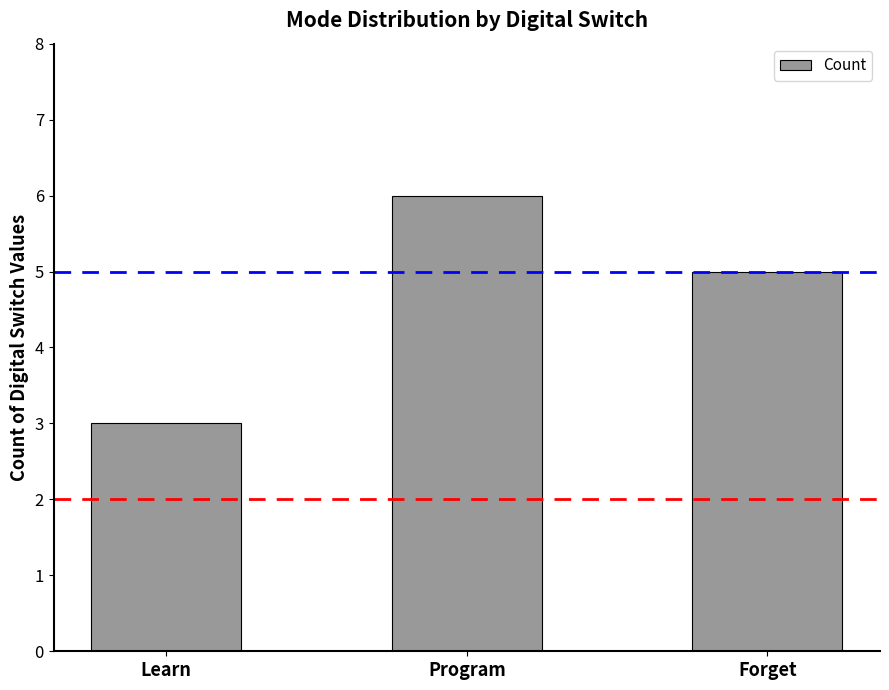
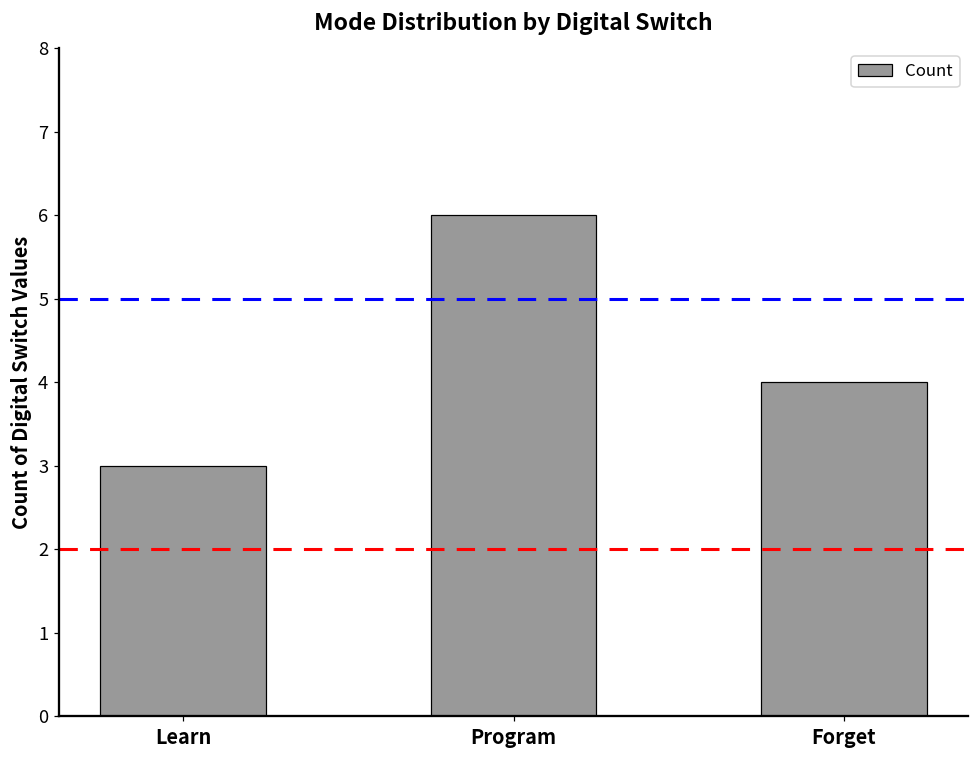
  {
    "Learn": 3,
    "Program": 6,
-   "Forget": 5
+   "Forget": 4
  }
